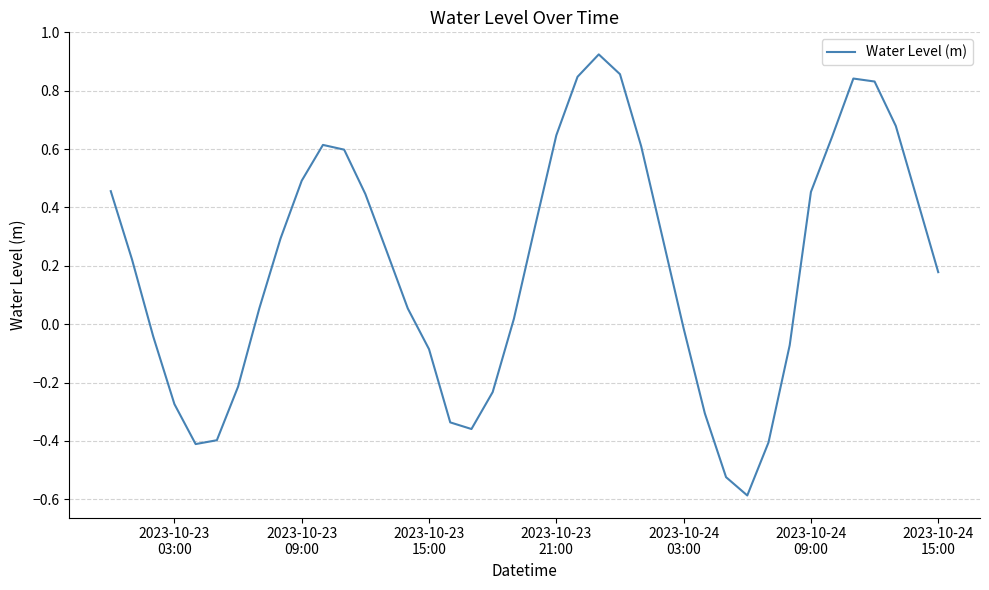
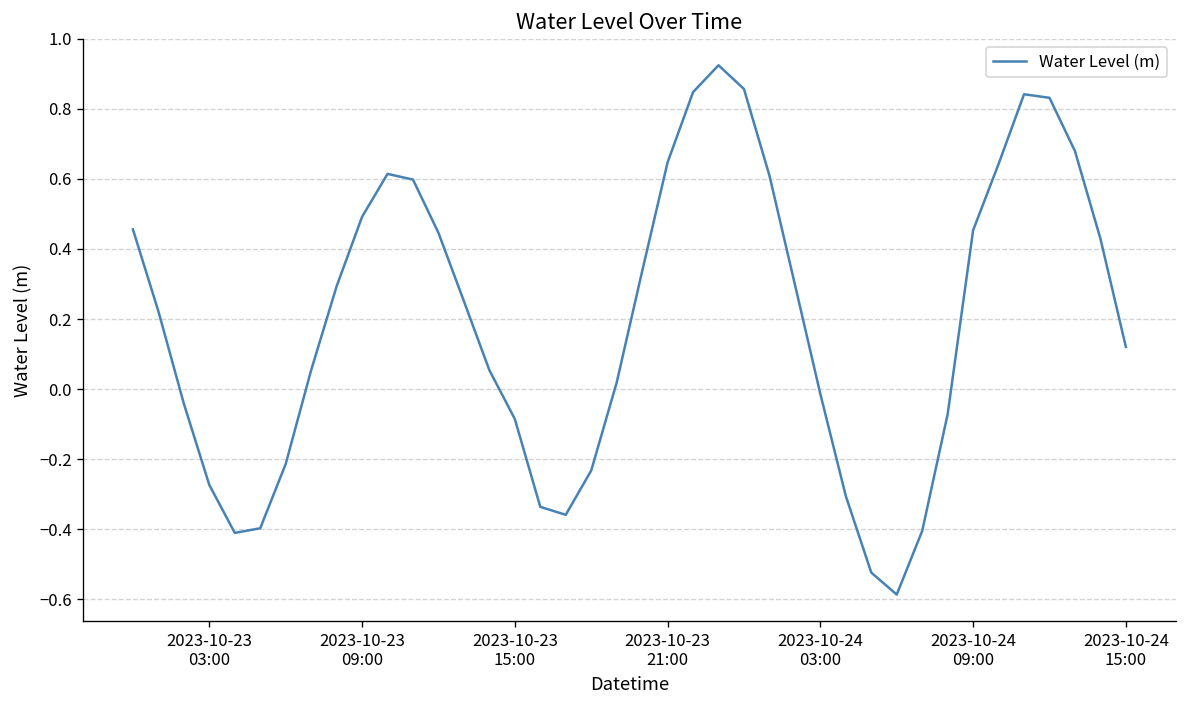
  {
    "2023-10-23 03:00": -0.27,
    "2023-10-23 09:00": 0.49,
    "2023-10-23 15:00": -0.09,
    "2023-10-23 21:00": 0.65,
    "2023-10-24 03:00": -0.01,
    "2023-10-24 09:00": 0.45,
-   "2023-10-24 15:00": 0.18
+   "2023-10-24 15:00": 0.12
  }
